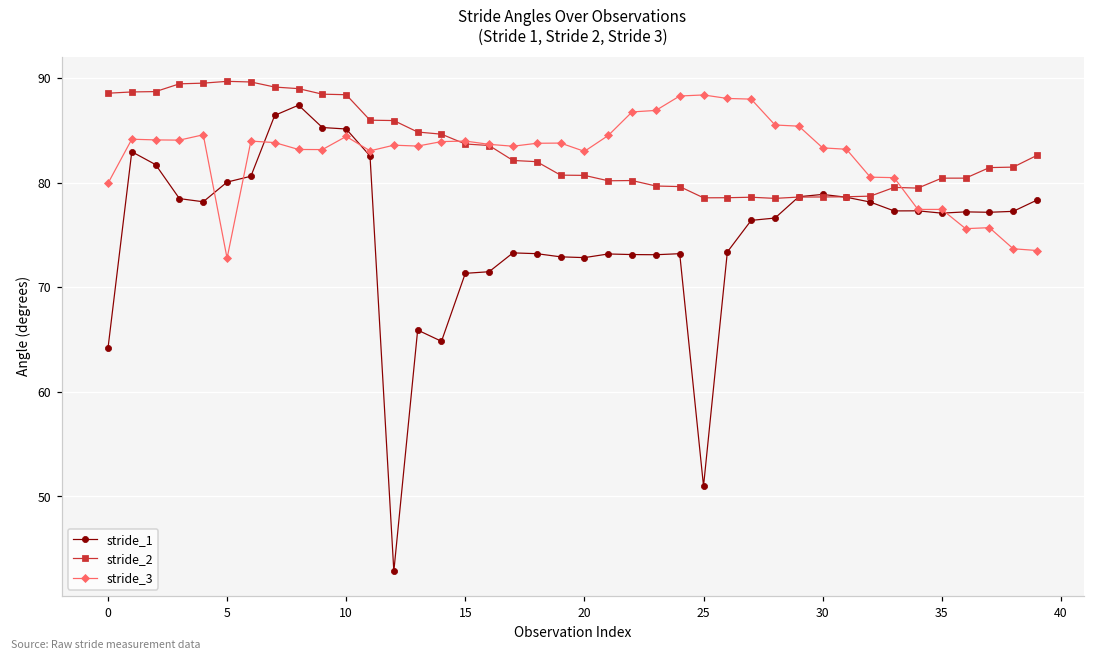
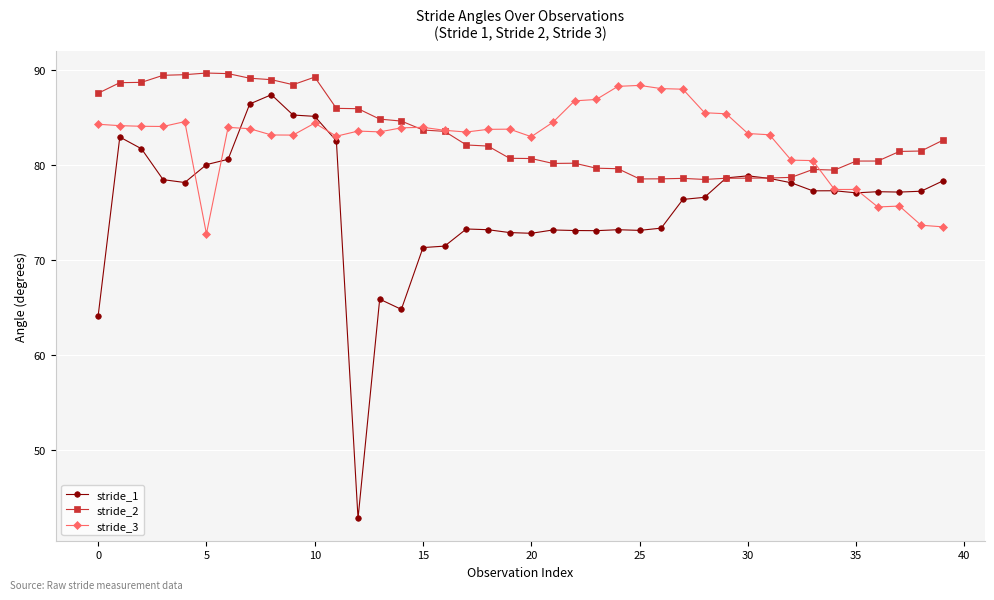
  {
    "stride_1": {
      "0": 64,
      "5": 80,
      "10": 85,
      "15": 71,
      "20": 73,
-     "25": 51,
+     "25": 73,
      "35": 77
    },
    "stride_2": {
-     "0": 89,
+     "0": 88,
      "5": 90,
-     "10": 88,
+     "10": 89,
      "15": 84,
      "20": 81,
      "25": 79,
      "35": 80
    },
    "stride_3": {
-     "0": 80,
+     "0": 84,
      "5": 73,
      "10": 84,
      "15": 84,
      "20": 83,
      "25": 88,
      "30": 83,
      "35": 77
    }
  }
